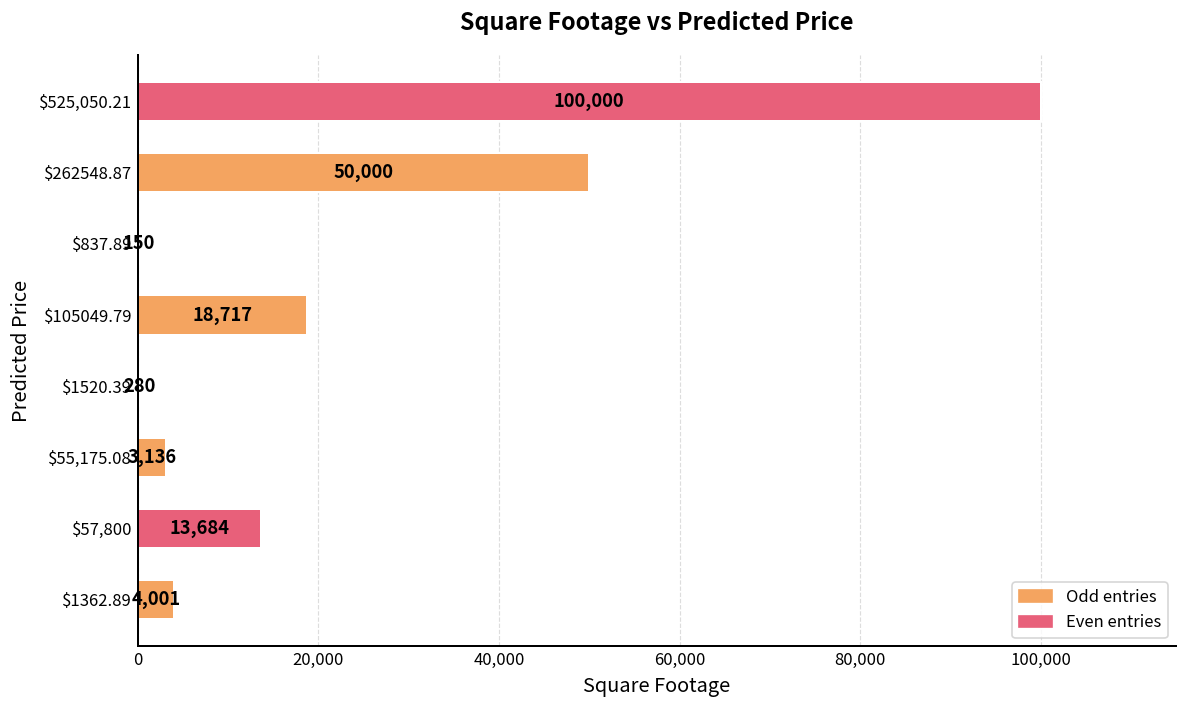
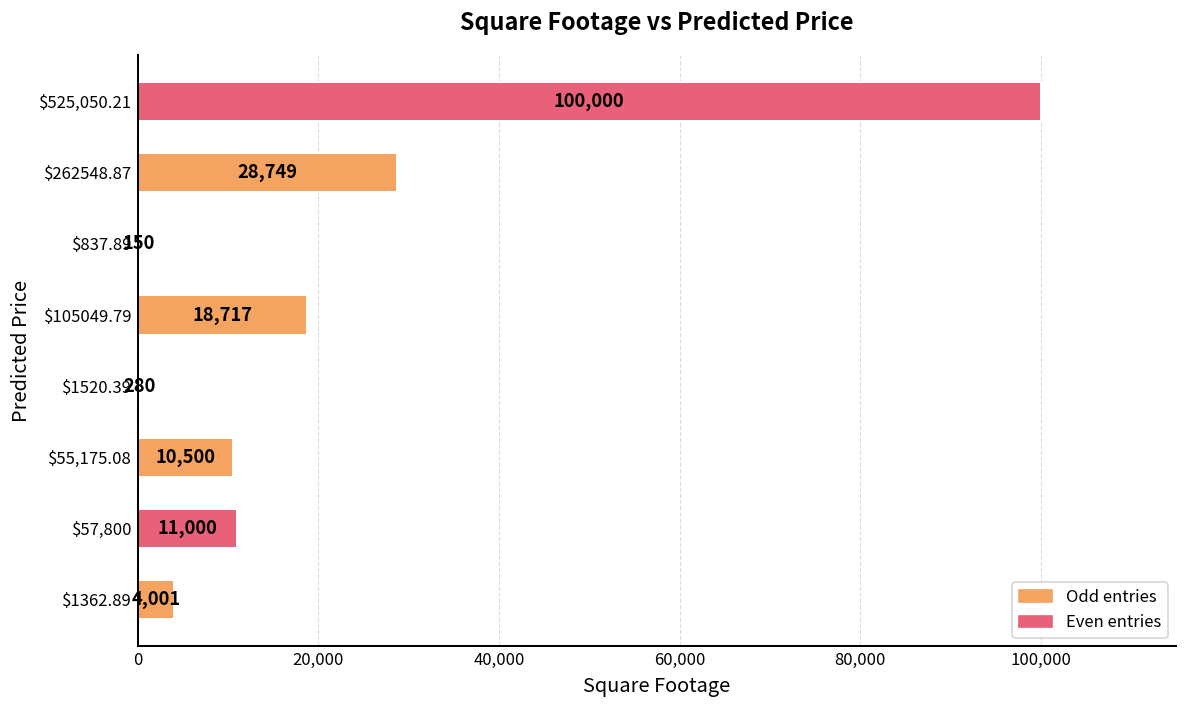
  {
    "$525,050.21": "100,000",
-   "$262548.87": "50,000",
+   "$262548.87": "28,749",
    "$837.89": "150",
    "$105049.79": "18,717",
    "$1520.39": "280",
-   "$55,175.08": "3,136",
-   "$57,800": "13,684",
+   "$55,175.08": "10,500",
+   "$57,800": "11,000",
    "$1362.89": "4,001"
  }
